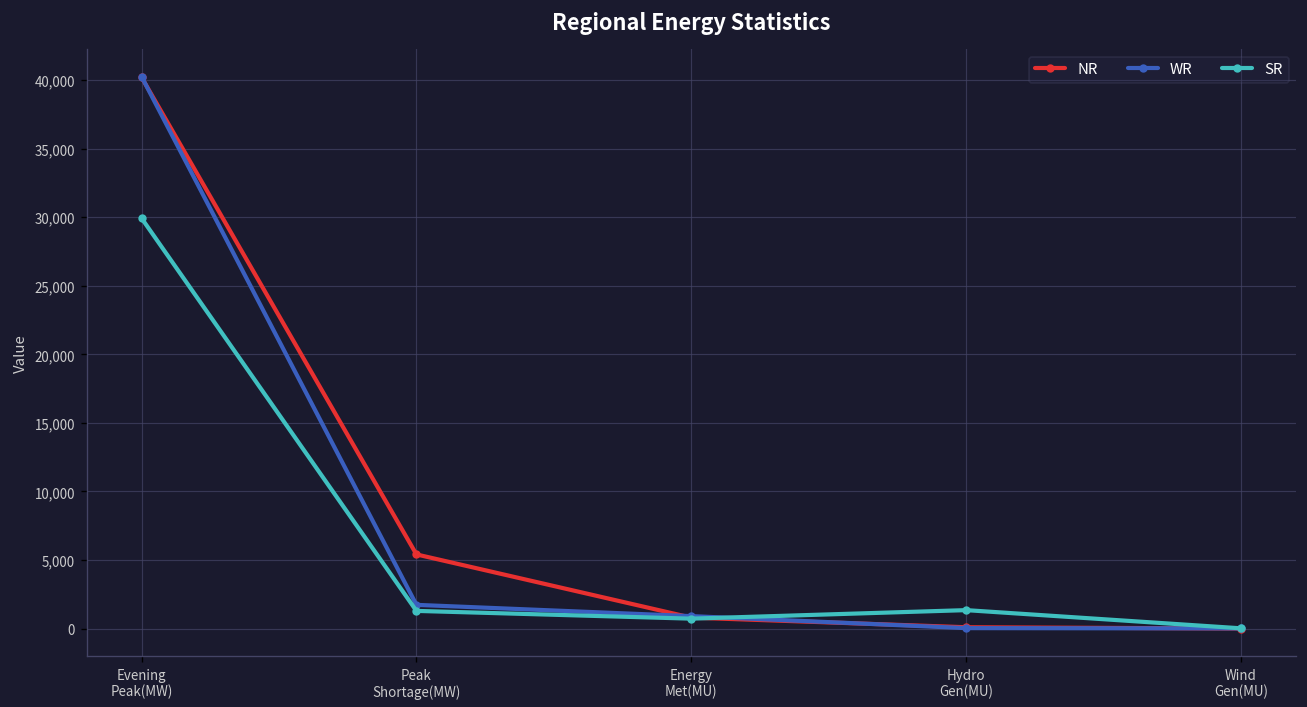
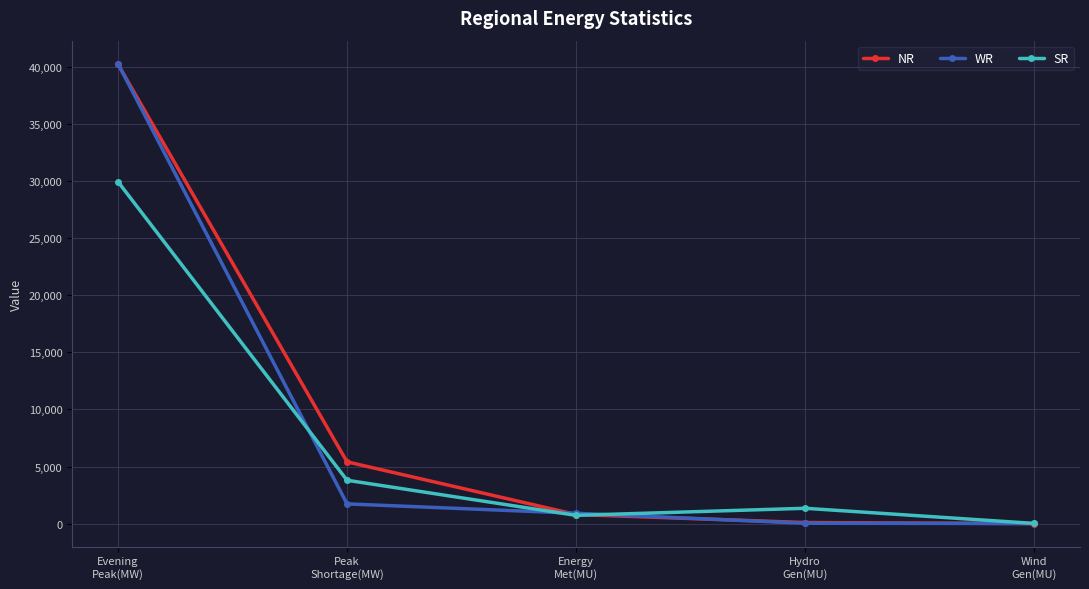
  {
    "NR": {
      "Peak Shortage(MW)": "5,400"
    },
    "WR": {
      "Peak Shortage(MW)": "1,700"
    },
    "SR": {
      "Evening Peak(MW)": "29,900",
-     "Peak Shortage(MW)": "1,300",
+     "Peak Shortage(MW)": "3,800",
      "Hydro Gen(MU)": "1,300"
    }
  }
